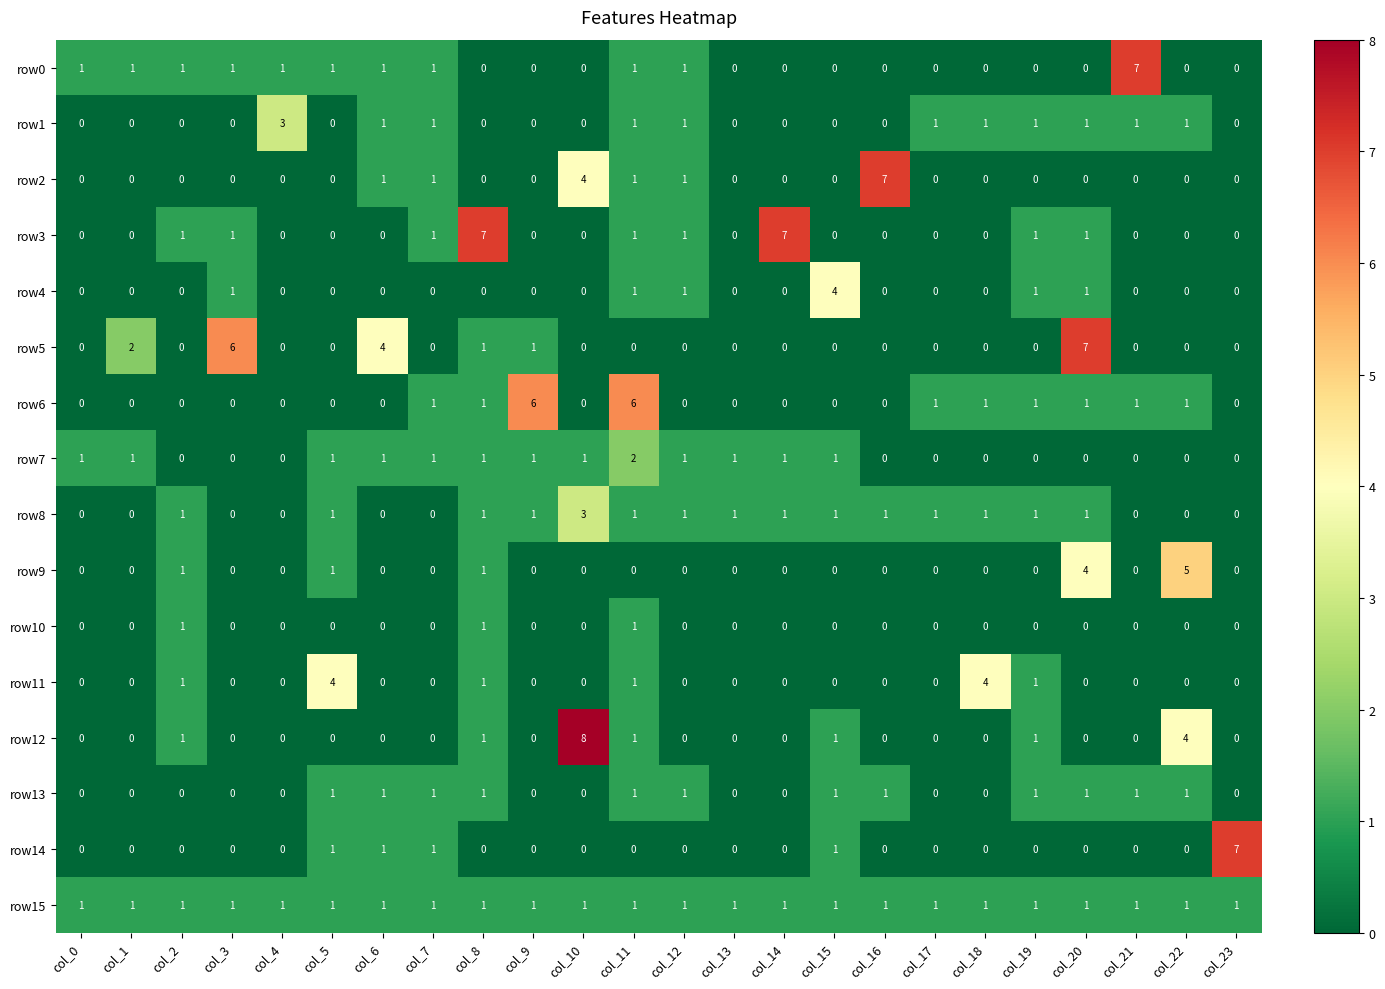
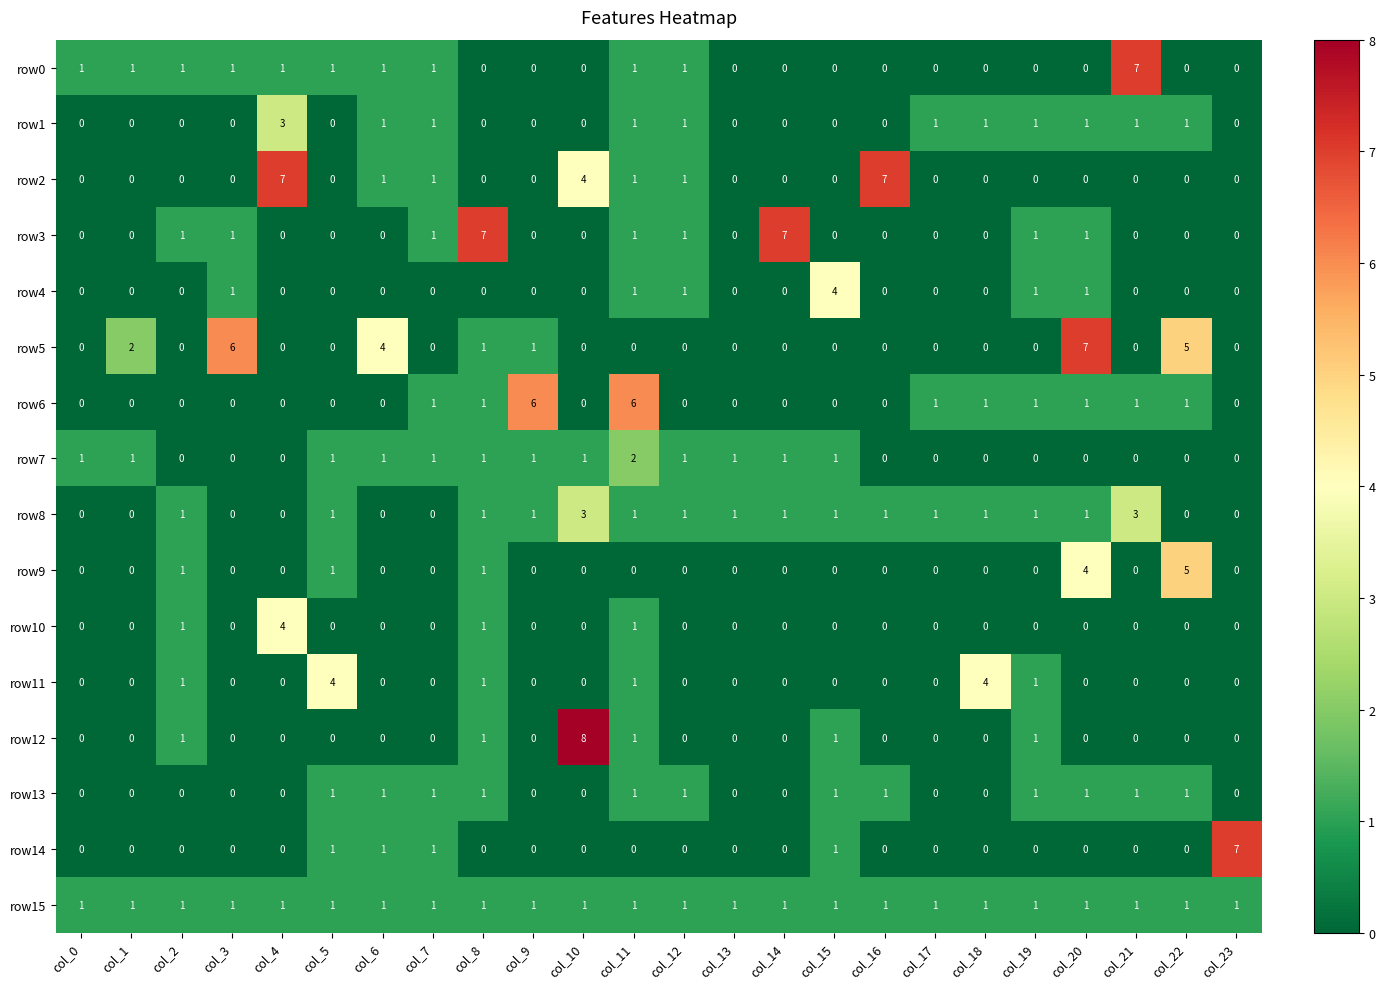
  {
    "row2": {
      "col_0": 0,
      "col_1": 0,
      "col_2": 0,
      "col_3": 0,
-     "col_4": 0,
+     "col_4": 7,
      "col_5": 0,
      "col_6": 1,
      "col_7": 1,
      "col_8": 0,
      "col_9": 0,
      "col_10": 4,
      "col_11": 1,
      "col_12": 1,
      "col_13": 0,
      "col_14": 0,
      "col_15": 0,
      "col_16": 7,
      "col_17": 0,
      "col_18": 0,
      "col_19": 0,
      "col_20": 0,
      "col_21": 0,
      "col_22": 0,
      "col_23": 0
    },
    "row5": {
      "col_0": 0,
      "col_1": 2,
      "col_2": 0,
      "col_3": 6,
      "col_4": 0,
      "col_5": 0,
      "col_6": 4,
      "col_7": 0,
      "col_8": 1,
      "col_9": 1,
      "col_10": 0,
      "col_11": 0,
      "col_12": 0,
      "col_13": 0,
      "col_14": 0,
      "col_15": 0,
      "col_16": 0,
      "col_17": 0,
      "col_18": 0,
      "col_19": 0,
      "col_20": 7,
      "col_21": 0,
-     "col_22": 0,
+     "col_22": 5,
      "col_23": 0
    },
    "row8": {
      "col_0": 0,
      "col_1": 0,
      "col_2": 1,
      "col_3": 0,
      "col_4": 0,
      "col_5": 1,
      "col_6": 0,
      "col_7": 0,
      "col_8": 1,
      "col_9": 1,
      "col_10": 3,
      "col_11": 1,
      "col_12": 1,
      "col_13": 1,
      "col_14": 1,
      "col_15": 1,
      "col_16": 1,
      "col_17": 1,
      "col_18": 1,
      "col_19": 1,
      "col_20": 1,
-     "col_21": 0,
+     "col_21": 3,
      "col_22": 0,
      "col_23": 0
    },
    "row10": {
      "col_0": 0,
      "col_1": 0,
      "col_2": 1,
      "col_3": 0,
-     "col_4": 0,
+     "col_4": 4,
      "col_5": 0,
      "col_6": 0,
      "col_7": 0,
      "col_8": 1,
      "col_9": 0,
      "col_10": 0,
      "col_11": 1,
      "col_12": 0,
      "col_13": 0,
      "col_14": 0,
      "col_15": 0,
      "col_16": 0,
      "col_17": 0,
      "col_18": 0,
      "col_19": 0,
      "col_20": 0,
      "col_21": 0,
      "col_22": 0,
      "col_23": 0
    },
    "row12": {
      "col_0": 0,
      "col_1": 0,
      "col_2": 1,
      "col_3": 0,
      "col_4": 0,
      "col_5": 0,
      "col_6": 0,
      "col_7": 0,
      "col_8": 1,
      "col_9": 0,
      "col_10": 8,
      "col_11": 1,
      "col_12": 0,
      "col_13": 0,
      "col_14": 0,
      "col_15": 1,
      "col_16": 0,
      "col_17": 0,
      "col_18": 0,
      "col_19": 1,
      "col_20": 0,
      "col_21": 0,
-     "col_22": 4,
+     "col_22": 0,
      "col_23": 0
    }
  }
